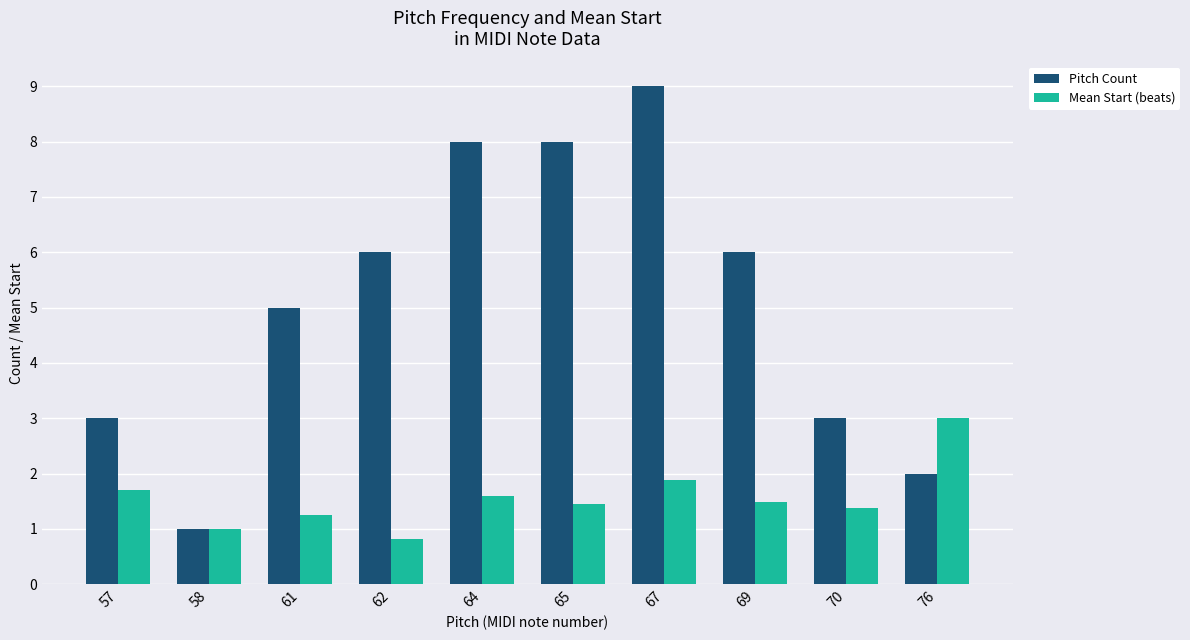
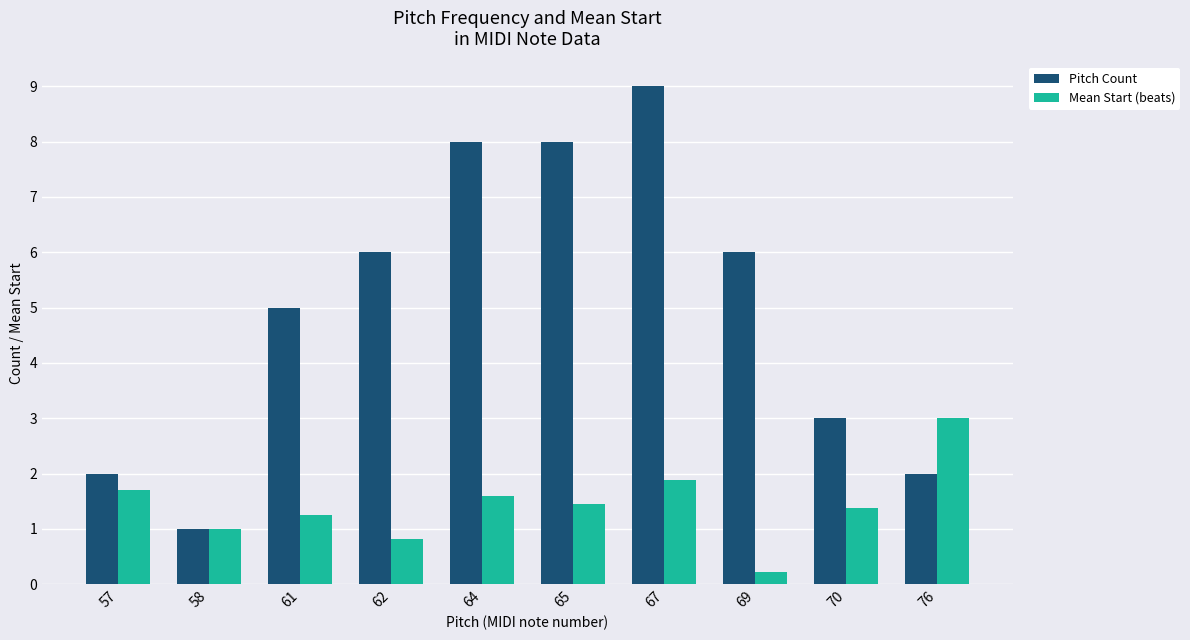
  {
    "Pitch Count": {
-     "57": 3,
+     "57": 2,
      "58": 1,
      "61": 5,
      "62": 6,
      "64": 8,
      "65": 8,
      "67": 9,
      "69": 6,
      "70": 3,
      "76": 2
    },
    "Mean Start (beats)": {
      "57": 1.7,
      "58": 1.0,
      "61": 1.3,
      "62": 0.8,
      "64": 1.6,
      "65": 1.5,
      "67": 1.9,
-     "69": 1.5,
+     "69": 0.2,
      "70": 1.4,
      "76": 3.0
    }
  }
